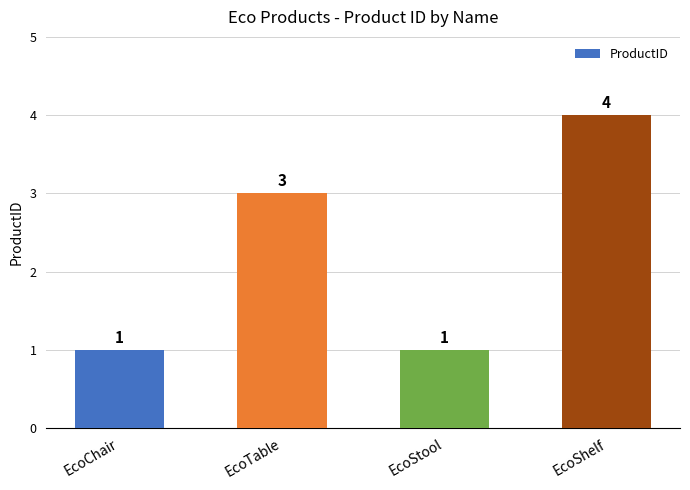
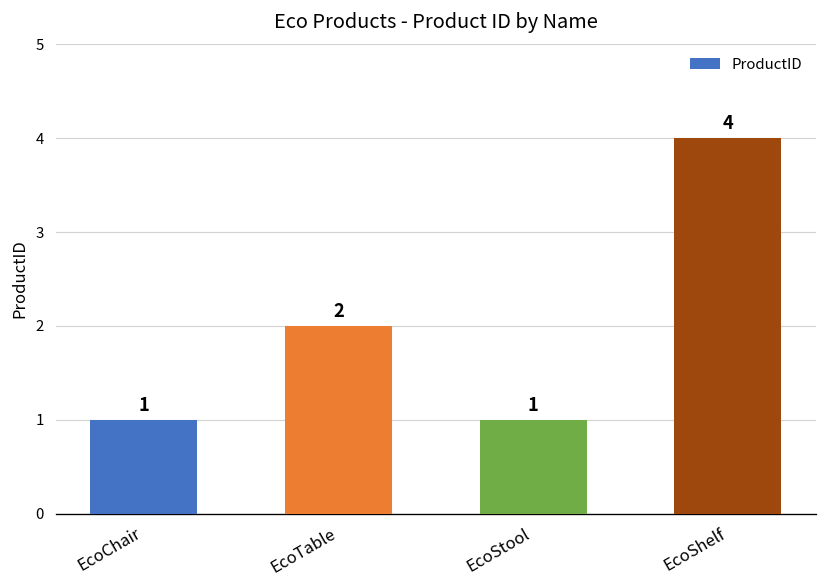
  {
    "EcoChair": 1,
-   "EcoTable": 3,
+   "EcoTable": 2,
    "EcoStool": 1,
    "EcoShelf": 4
  }
